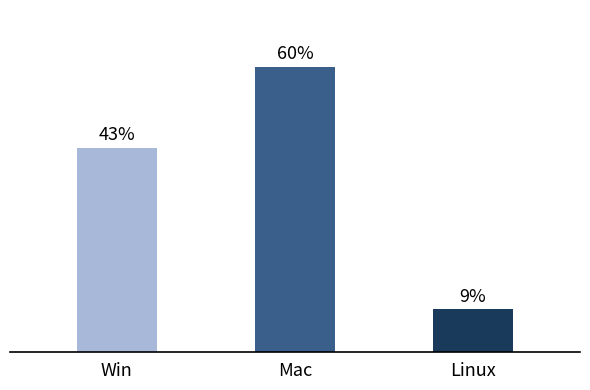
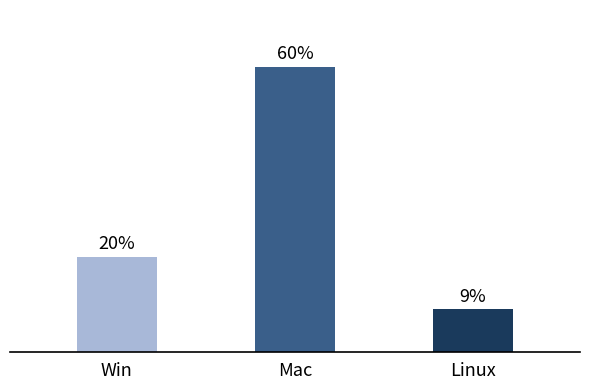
  {
-   "Win": "43%",
+   "Win": "20%",
    "Mac": "60%",
    "Linux": "9%"
  }
